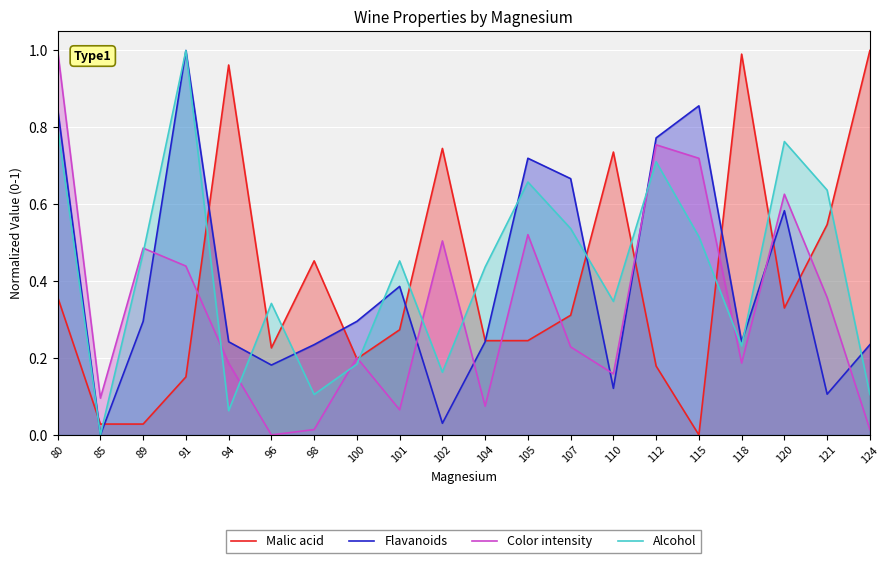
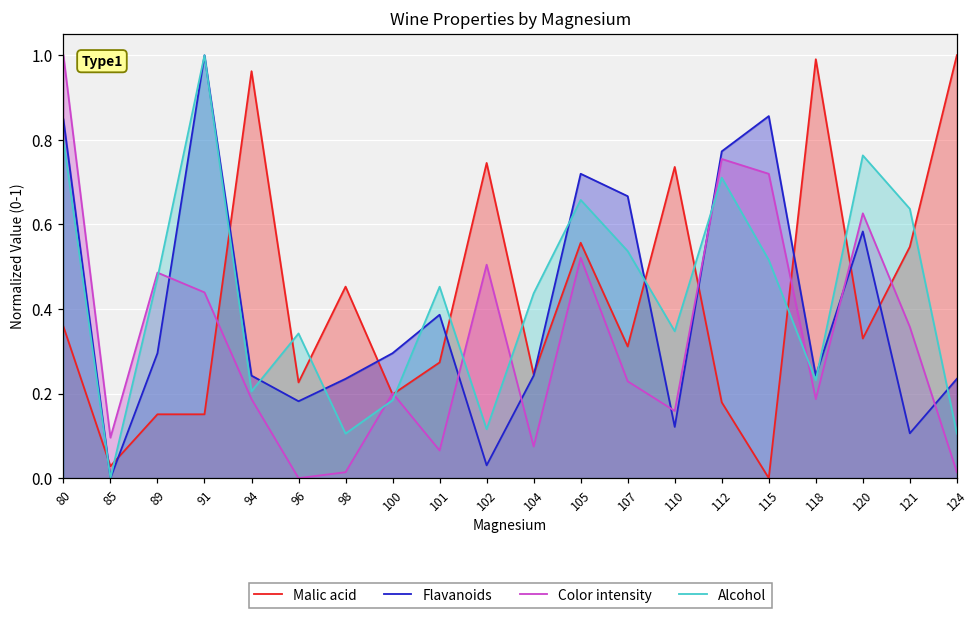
  {
    "Malic acid": {
      "80": 0.36,
      "85": 0.03,
-     "89": 0.03,
+     "89": 0.15,
      "91": 0.15,
      "94": 0.96,
      "96": 0.23,
      "98": 0.45,
      "101": 0.27,
      "102": 0.75,
-     "105": 0.25,
+     "105": 0.56,
      "107": 0.31,
      "110": 0.74,
      "112": 0.18,
      "115": 0.00,
      "118": 0.99,
      "120": 0.33,
      "121": 0.55,
      "124": 1.00
    },
    "Flavanoids": {
      "80": 0.85,
      "89": 0.30,
      "94": 0.24,
      "96": 0.18,
      "98": 0.23,
      "100": 0.30,
      "101": 0.39,
      "102": 0.03,
      "105": 0.72,
      "107": 0.67,
      "110": 0.12,
      "112": 0.77,
      "115": 0.86,
      "118": 0.24,
      "120": 0.58,
      "121": 0.11,
      "124": 0.23
    },
    "Color intensity": {
      "80": 1.00,
      "85": 0.10,
      "89": 0.49,
      "91": 0.44,
      "94": 0.19,
      "96": 0.00,
      "98": 0.01,
      "101": 0.07,
      "102": 0.50,
      "104": 0.07,
      "105": 0.52,
      "107": 0.23,
      "110": 0.16,
      "112": 0.75,
      "115": 0.72,
      "118": 0.19,
      "120": 0.63,
      "121": 0.36,
      "124": 0.01
    },
    "Alcohol": {
      "80": 0.80,
      "89": 0.47,
-     "94": 0.06,
+     "94": 0.21,
      "96": 0.34,
      "98": 0.11,
      "100": 0.18,
      "101": 0.45,
-     "102": 0.16,
+     "102": 0.12,
      "104": 0.44,
      "105": 0.66,
      "107": 0.54,
      "110": 0.35,
      "112": 0.71,
      "115": 0.52,
      "118": 0.23,
      "120": 0.76,
      "121": 0.64,
      "124": 0.11
    }
  }
